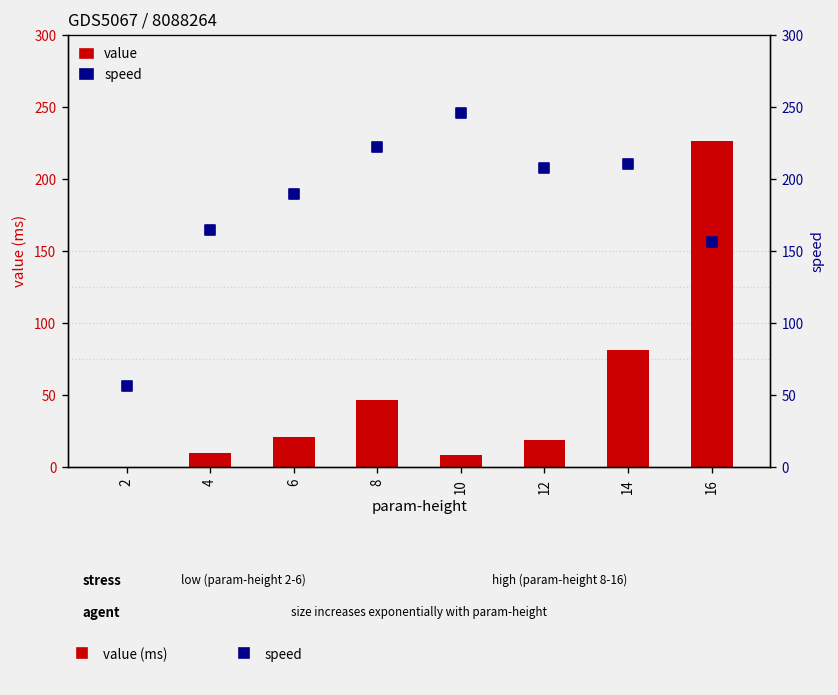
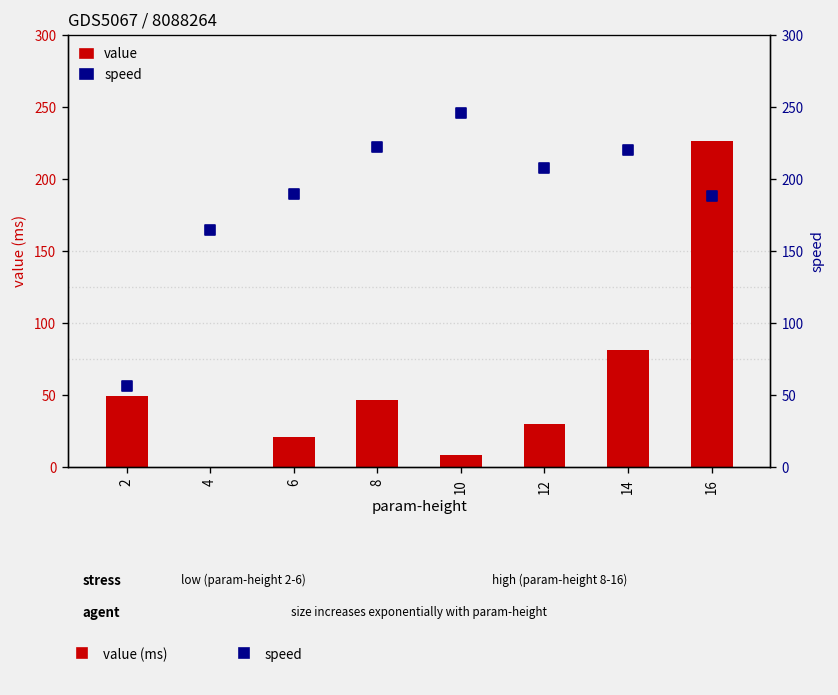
  {
    "value": {
-     "2": 0,
-     "4": 10,
+     "2": 49,
+     "4": 0,
      "6": 21,
      "8": 46,
      "10": 9,
-     "12": 19,
+     "12": 30,
      "14": 81,
      "16": 227
    },
    "speed": {
-     "14": 210,
-     "16": 156
+     "14": 220,
+     "16": 188
    }
  }
